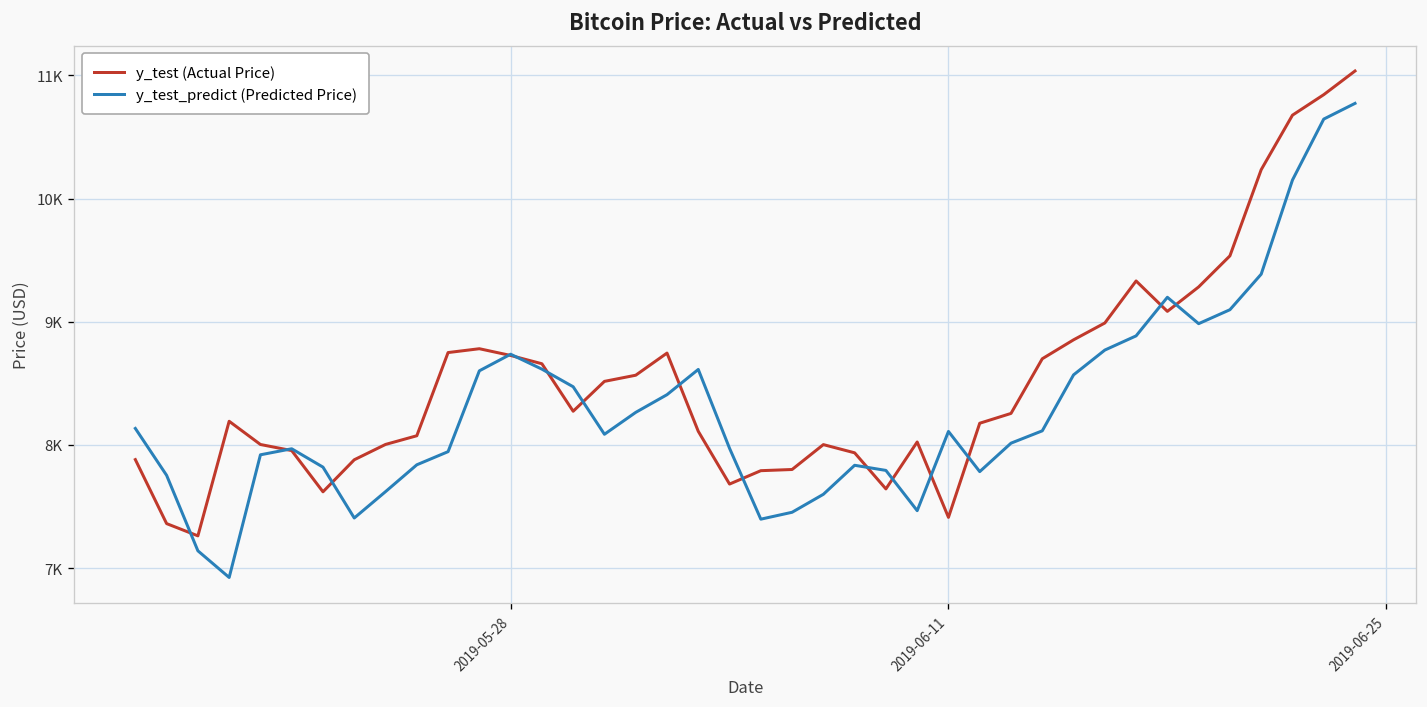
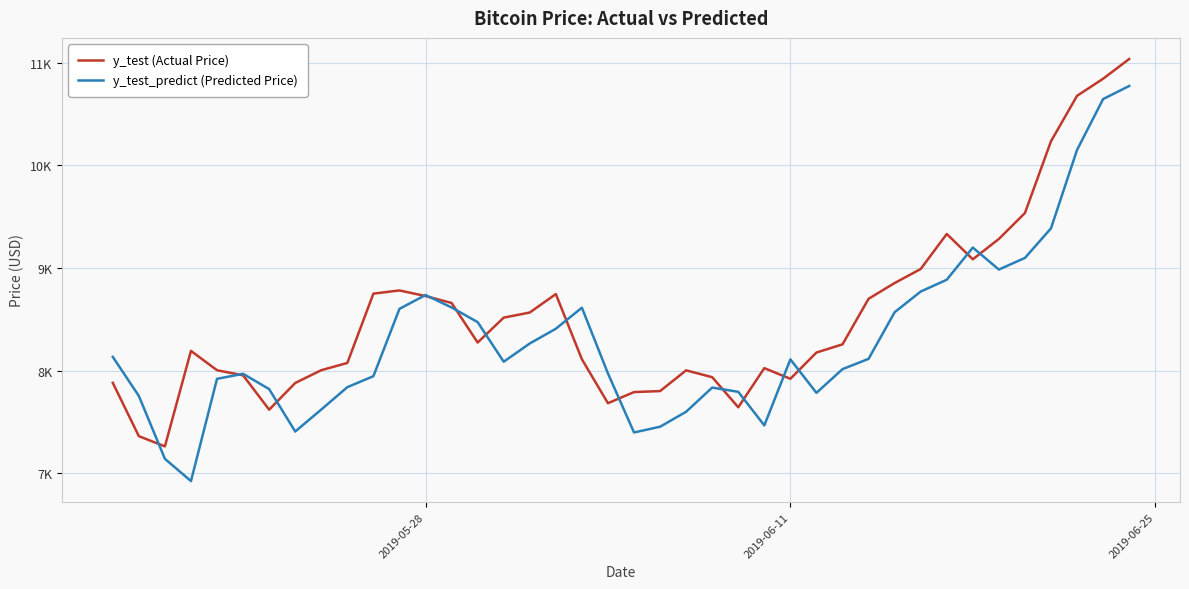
  {
    "y_test (Actual Price)": {
-     "2019-06-11": 7410
+     "2019-06-11": 7920
    },
    "y_test_predict (Predicted Price)": {
      "2019-06-11": 8110
    }
  }
